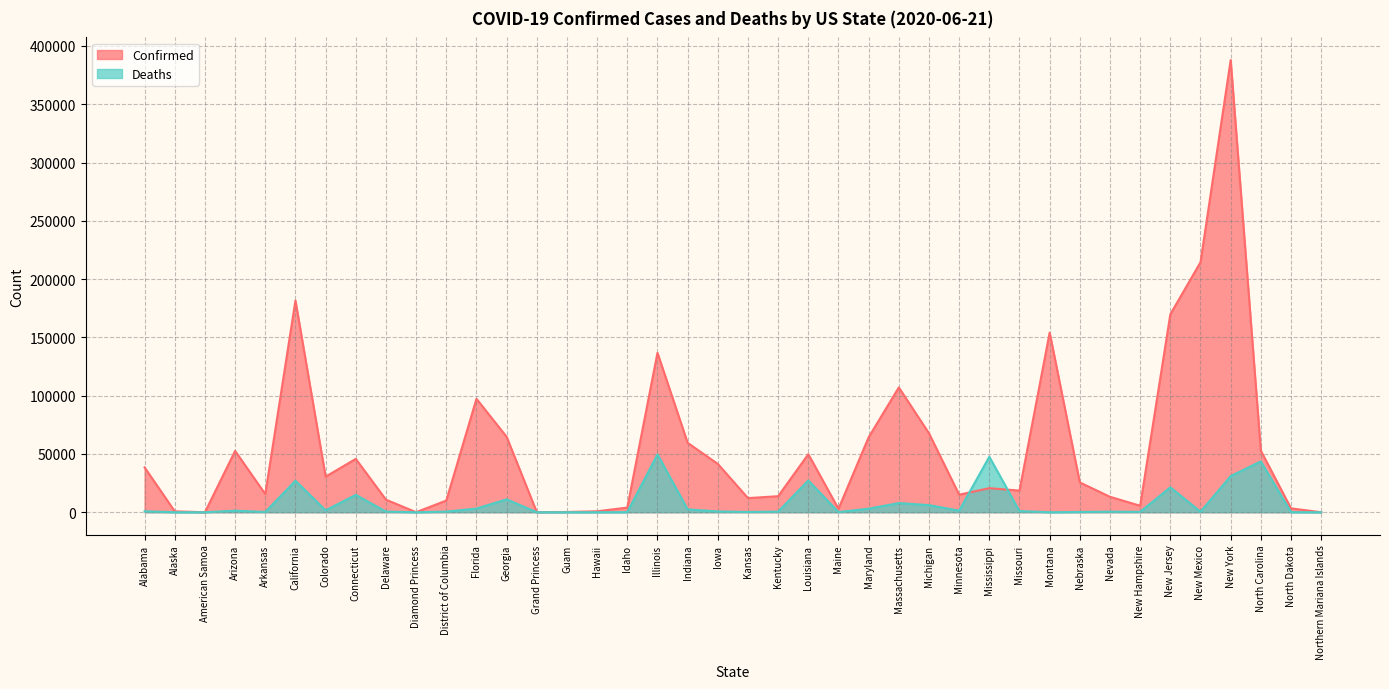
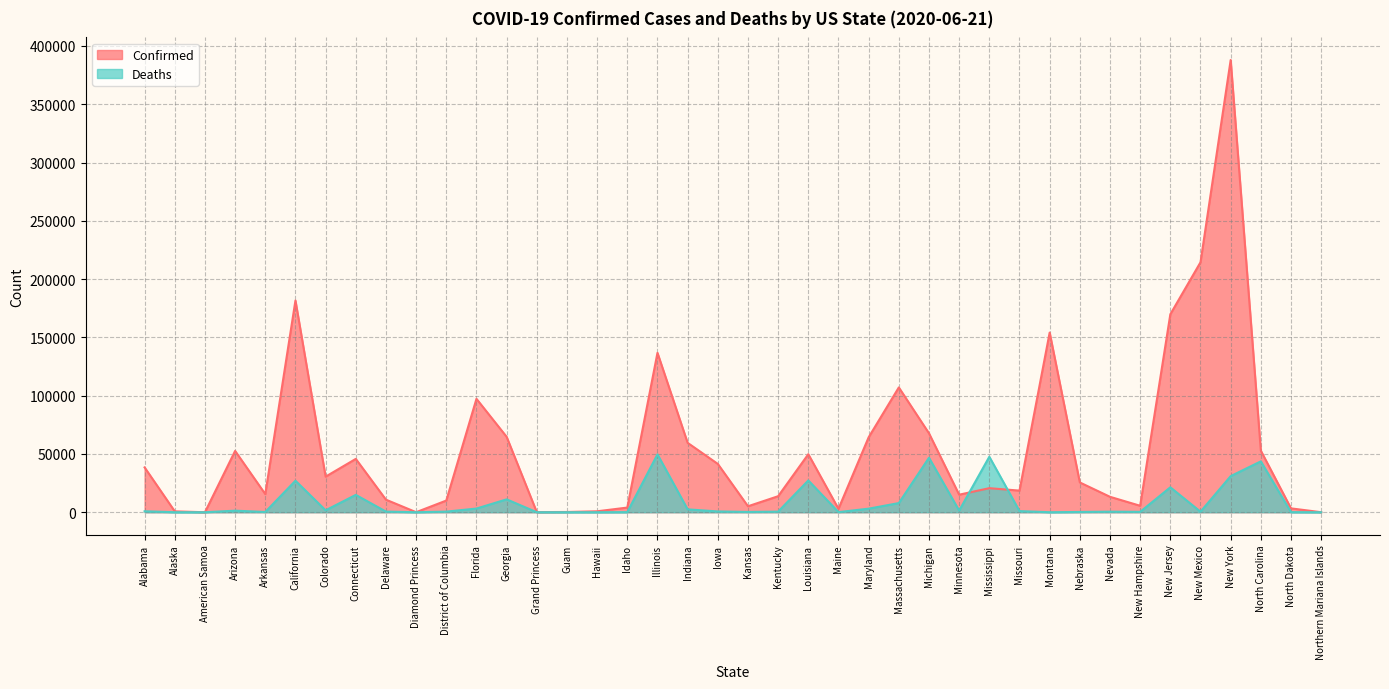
  {
    "Confirmed": {
      "Alabama": 38000,
      "Arizona": 53000,
      "Arkansas": 16000,
      "California": 182000,
      "Colorado": 31000,
      "Connecticut": 46000,
      "Delaware": 11000,
      "District of Columbia": 10000,
      "Florida": 97000,
      "Georgia": 65000,
      "Idaho": 4000,
      "Illinois": 137000,
      "Indiana": 60000,
      "Iowa": 41000,
-     "Kansas": 12000,
+     "Kansas": 5000,
      "Kentucky": 14000,
      "Louisiana": 50000,
      "Maine": 3000,
      "Maryland": 64000,
      "Massachusetts": 107000,
      "Michigan": 68000,
      "Minnesota": 15000,
      "Mississippi": 21000,
      "Missouri": 19000,
      "Montana": 154000,
      "Nebraska": 26000,
      "Nevada": 13000,
      "New Hampshire": 6000,
      "New Jersey": 170000,
      "New Mexico": 214000,
      "New York": 388000,
      "North Carolina": 53000,
      "North Dakota": 3000
    },
    "Deaths": {
      "Alabama": 1000,
      "Arizona": 1000,
      "Arkansas": 0,
      "California": 27000,
      "Colorado": 2000,
      "Connecticut": 15000,
      "Delaware": 1000,
      "District of Columbia": 1000,
      "Florida": 3000,
      "Georgia": 11000,
      "Idaho": 0,
      "Illinois": 50000,
      "Indiana": 2000,
      "Iowa": 1000,
      "Kansas": 0,
      "Kentucky": 1000,
      "Louisiana": 27000,
      "Maine": 0,
      "Maryland": 3000,
      "Massachusetts": 8000,
-     "Michigan": 6000,
+     "Michigan": 47000,
      "Minnesota": 1000,
      "Mississippi": 48000,
      "Missouri": 1000,
      "Montana": 0,
      "Nebraska": 0,
      "Nevada": 0,
      "New Hampshire": 0,
      "New Jersey": 21000,
      "New Mexico": 0,
      "New York": 31000,
      "North Carolina": 44000,
      "North Dakota": 0
    }
  }
